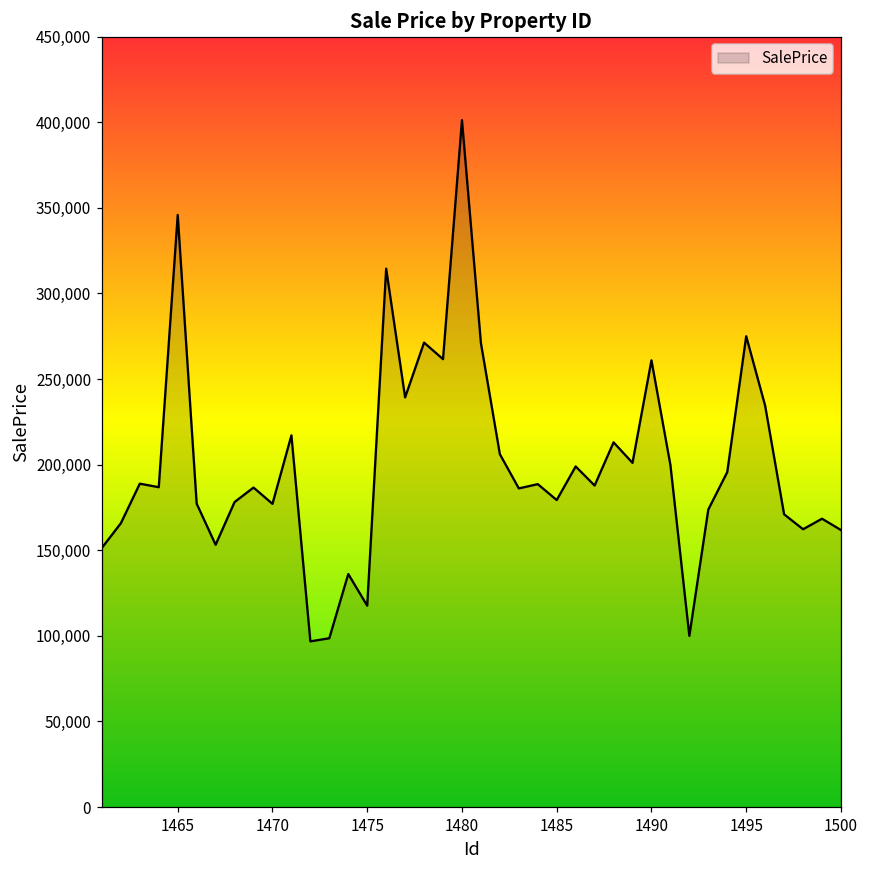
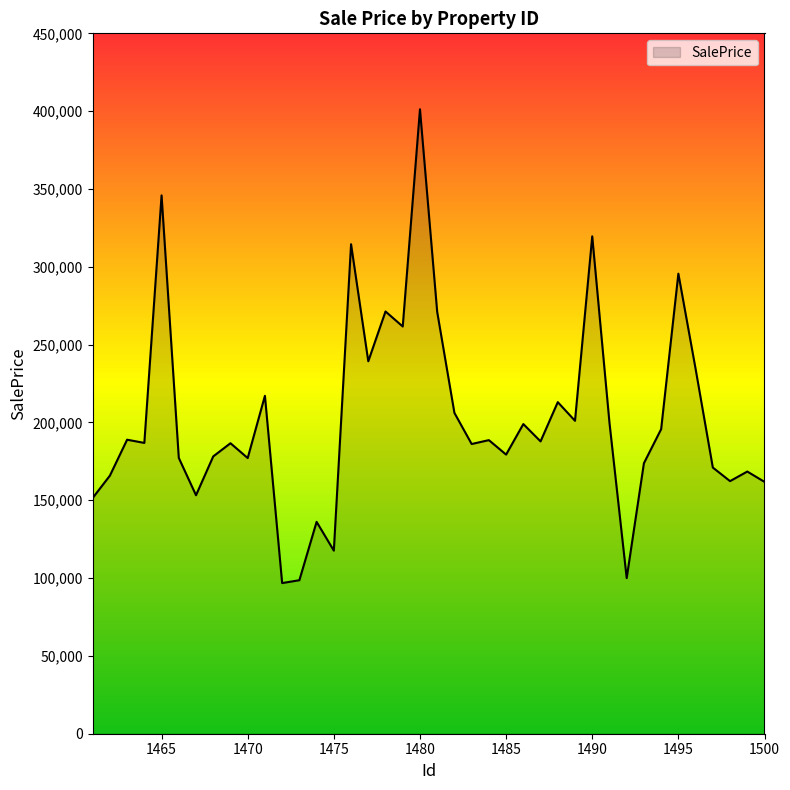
  {
    "1465": "346,000",
    "1470": "177,000",
    "1475": "118,000",
    "1480": "401,000",
    "1485": "179,000",
-   "1490": "261,000",
-   "1495": "275,000",
+   "1490": "320,000",
+   "1495": "296,000",
    "1500": "162,000"
  }
